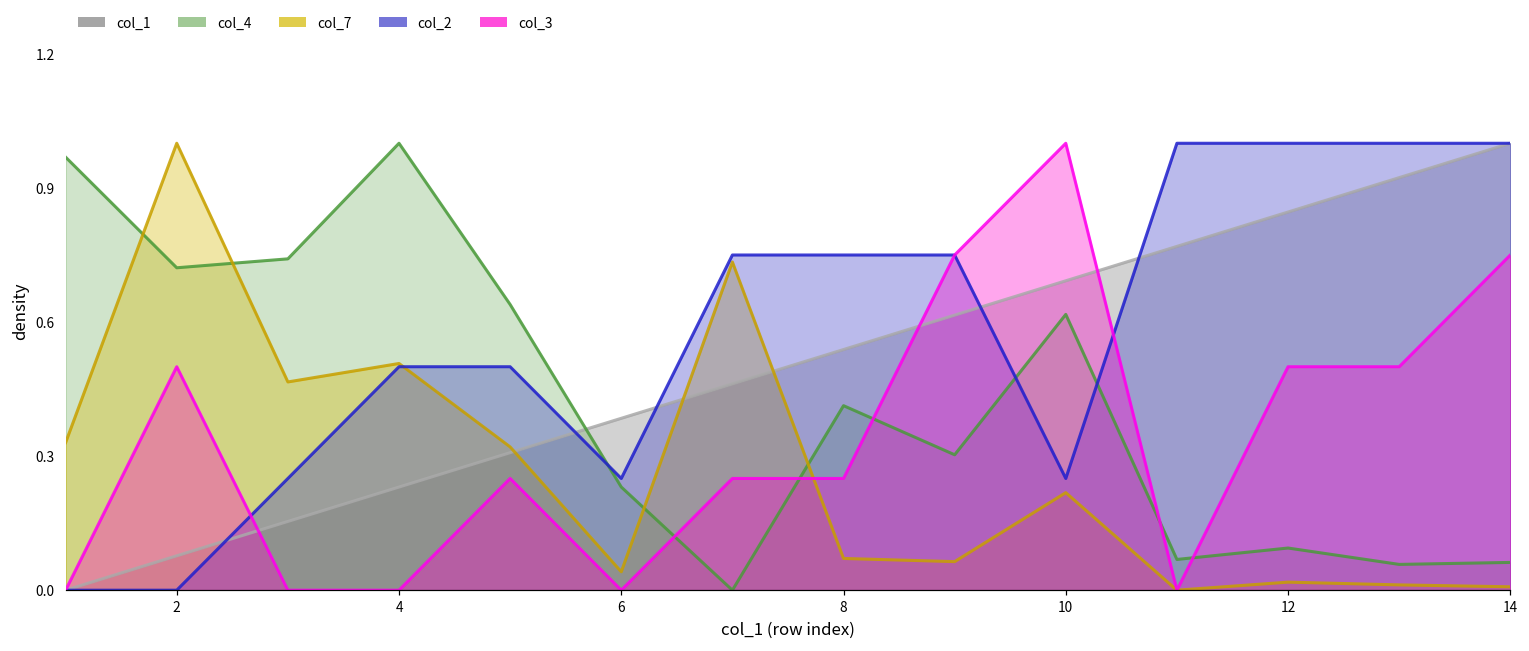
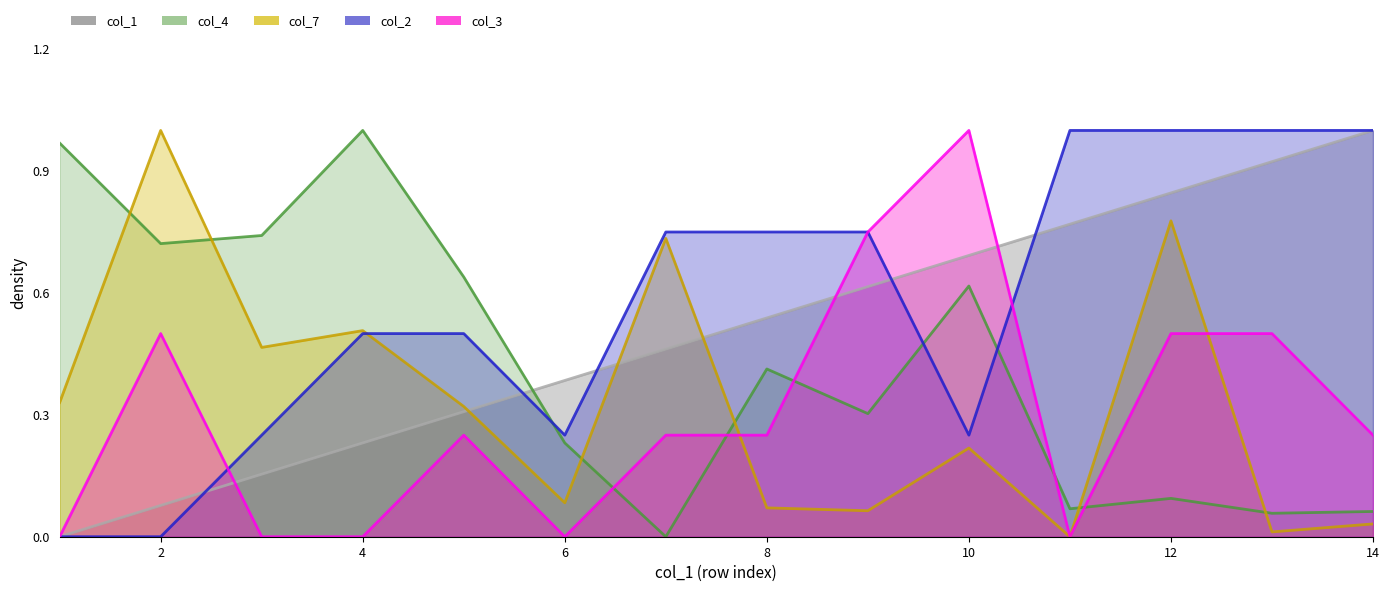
  {
    "col_7": {
      "2": 1.00,
      "4": 0.51,
-     "6": 0.04,
+     "6": 0.08,
      "8": 0.07,
      "10": 0.22,
-     "12": 0.02,
-     "14": 0.01
+     "12": 0.78,
+     "14": 0.03
    },
    "col_2": {
      "2": 0.00,
      "4": 0.50,
      "6": 0.25,
      "8": 0.75,
      "10": 0.25,
      "12": 1.00
    },
    "col_3": {
      "2": 0.50,
      "4": 0.00,
      "6": 0.00,
      "8": 0.25,
      "10": 1.00,
      "12": 0.50,
-     "14": 0.75
+     "14": 0.25
    }
  }
